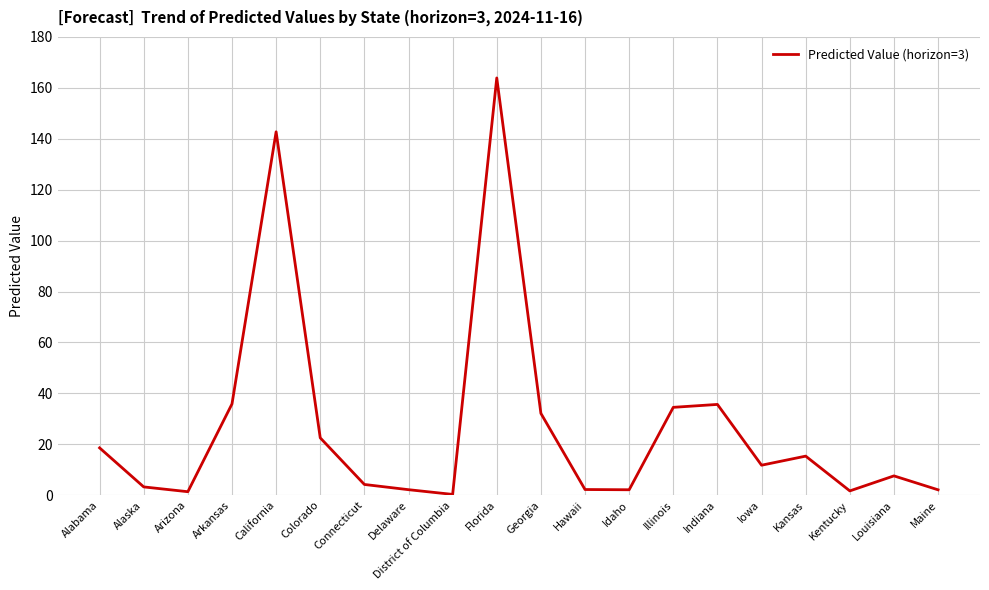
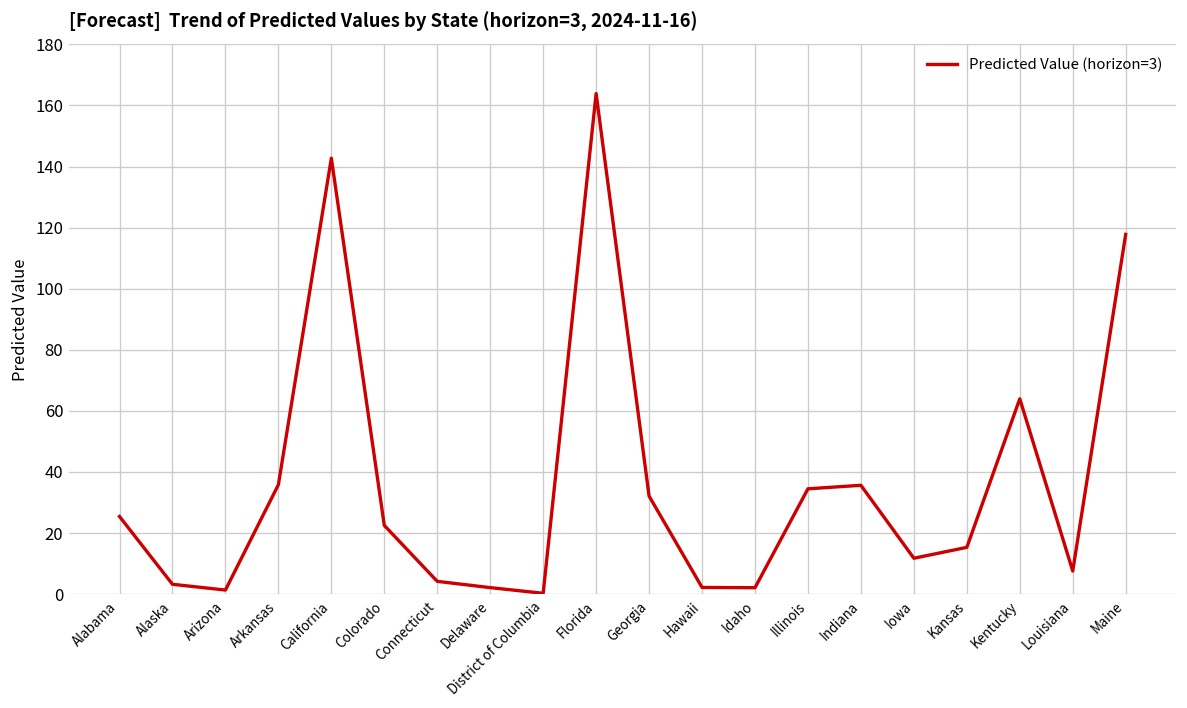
  {
-   "Alabama": 19,
+   "Alabama": 25,
    "Alaska": 3,
    "Arizona": 1,
    "Arkansas": 36,
    "California": 143,
    "Colorado": 23,
    "Connecticut": 4,
    "Delaware": 2,
    "District of Columbia": 0,
    "Florida": 164,
    "Georgia": 32,
    "Hawaii": 2,
    "Idaho": 2,
    "Illinois": 34,
    "Indiana": 36,
    "Iowa": 12,
    "Kansas": 15,
-   "Kentucky": 2,
+   "Kentucky": 64,
    "Louisiana": 8,
-   "Maine": 2
+   "Maine": 118
  }
